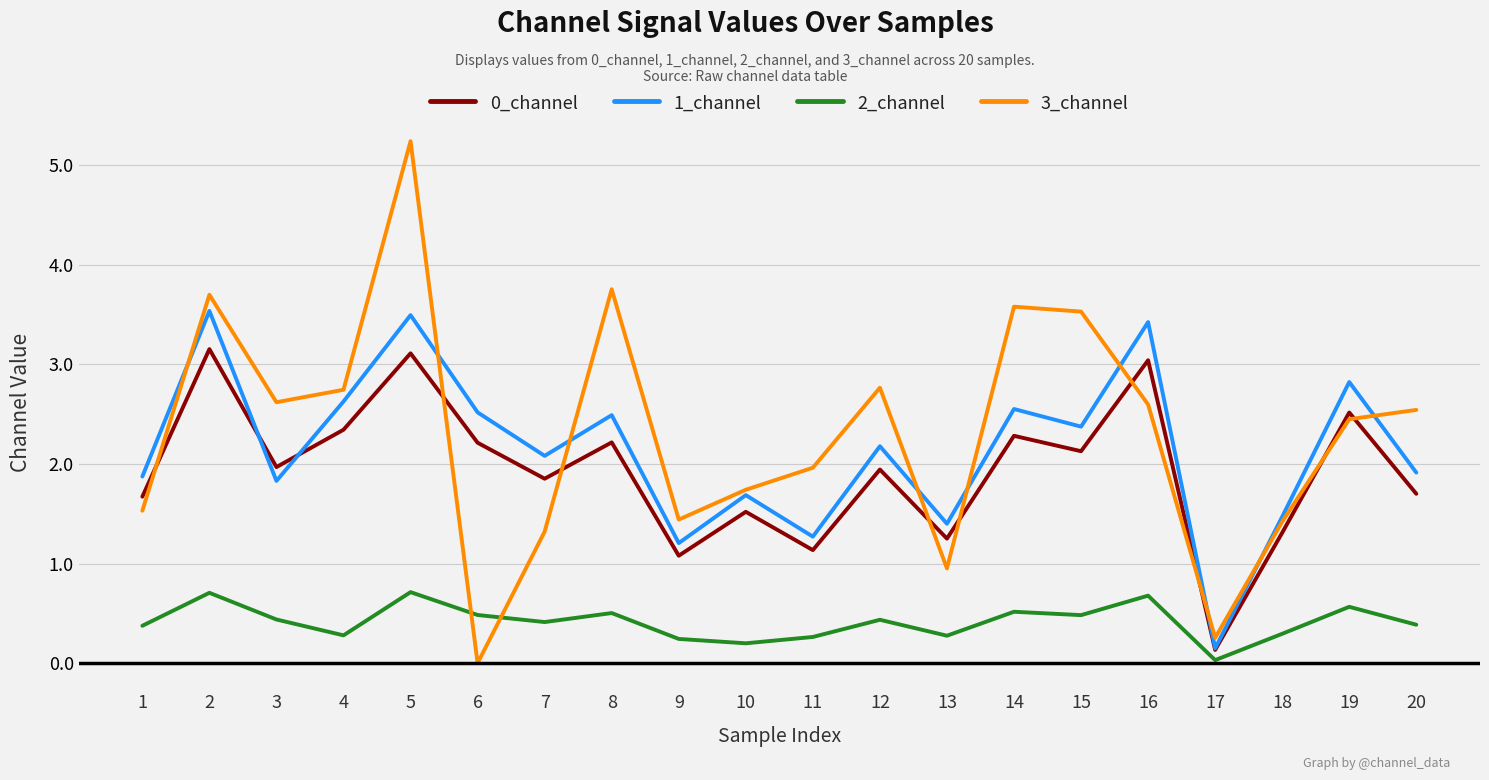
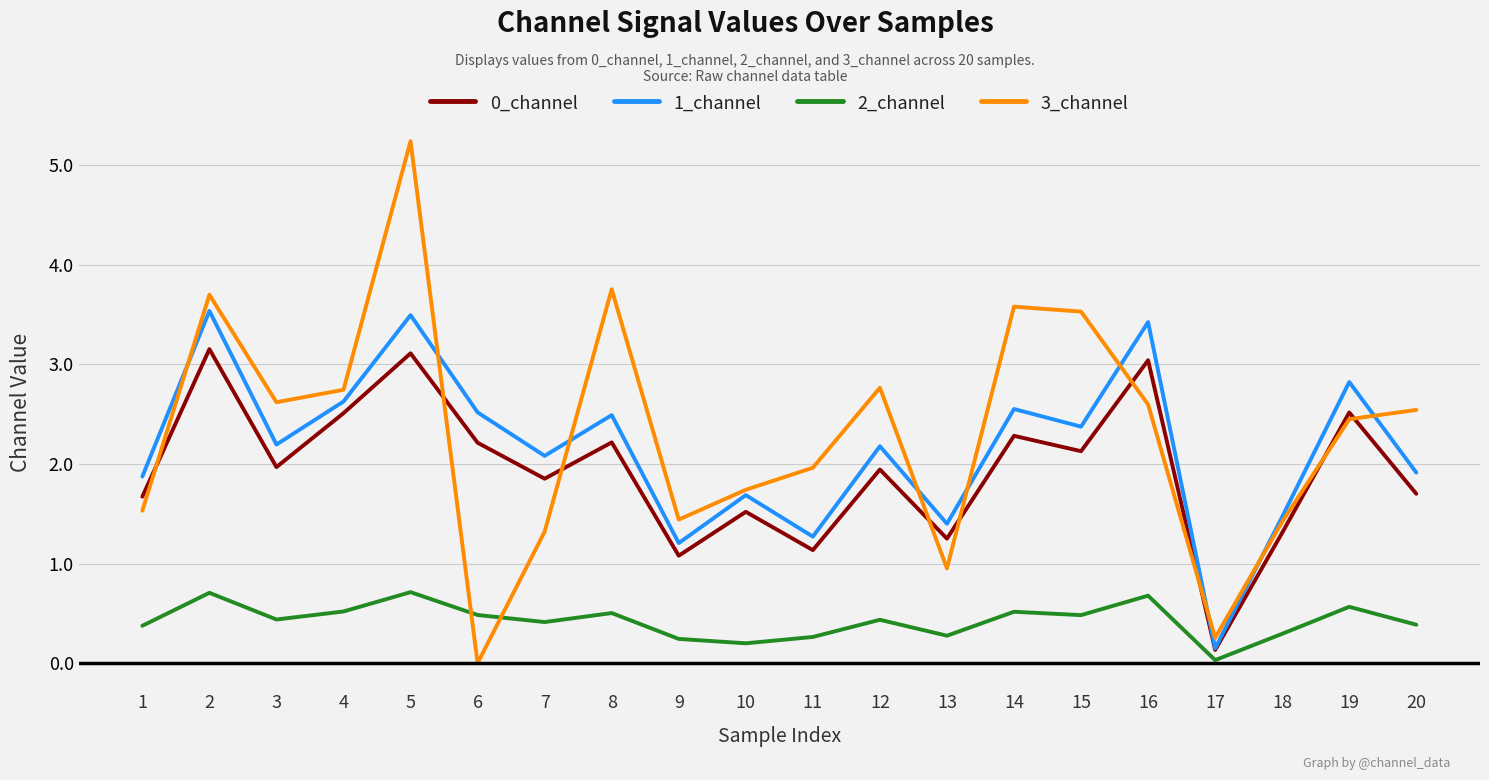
  {
    "0_channel": {
      "1": 1.7,
      "2": 3.2,
      "3": 2.0,
-     "4": 2.3,
+     "4": 2.5,
      "5": 3.1,
      "6": 2.2,
      "7": 1.9,
      "8": 2.2,
      "9": 1.1,
      "10": 1.5,
      "11": 1.1,
      "12": 1.9,
      "13": 1.3,
      "14": 2.3,
      "15": 2.1,
      "16": 3.0,
      "18": 1.3,
      "19": 2.5,
      "20": 1.7
    },
    "1_channel": {
      "1": 1.9,
      "2": 3.5,
-     "3": 1.8,
+     "3": 2.2,
      "4": 2.6,
      "5": 3.5,
      "6": 2.5,
      "7": 2.1,
      "8": 2.5,
      "9": 1.2,
      "10": 1.7,
      "11": 1.3,
      "12": 2.2,
      "13": 1.4,
      "14": 2.6,
      "15": 2.4,
      "16": 3.4,
      "18": 1.5,
      "19": 2.8,
      "20": 1.9
    },
    "2_channel": {
      "1": 0.4,
      "2": 0.7,
      "3": 0.4,
-     "4": 0.3,
+     "4": 0.5,
      "5": 0.7,
      "6": 0.5,
      "7": 0.4,
      "8": 0.5,
      "9": 0.2,
      "10": 0.2,
      "11": 0.3,
      "12": 0.4,
      "13": 0.3,
      "14": 0.5,
      "15": 0.5,
      "16": 0.7,
      "17": 0.0,
      "18": 0.3,
      "19": 0.6,
      "20": 0.4
    },
    "3_channel": {
      "1": 1.5,
      "2": 3.7,
      "3": 2.6,
      "4": 2.7,
      "5": 5.2,
      "6": 0.0,
      "7": 1.3,
      "8": 3.8,
      "9": 1.4,
      "10": 1.7,
      "11": 2.0,
      "12": 2.8,
      "13": 1.0,
      "14": 3.6,
      "15": 3.5,
      "16": 2.6,
      "17": 0.3,
      "18": 1.4,
      "19": 2.4,
      "20": 2.5
    }
  }
